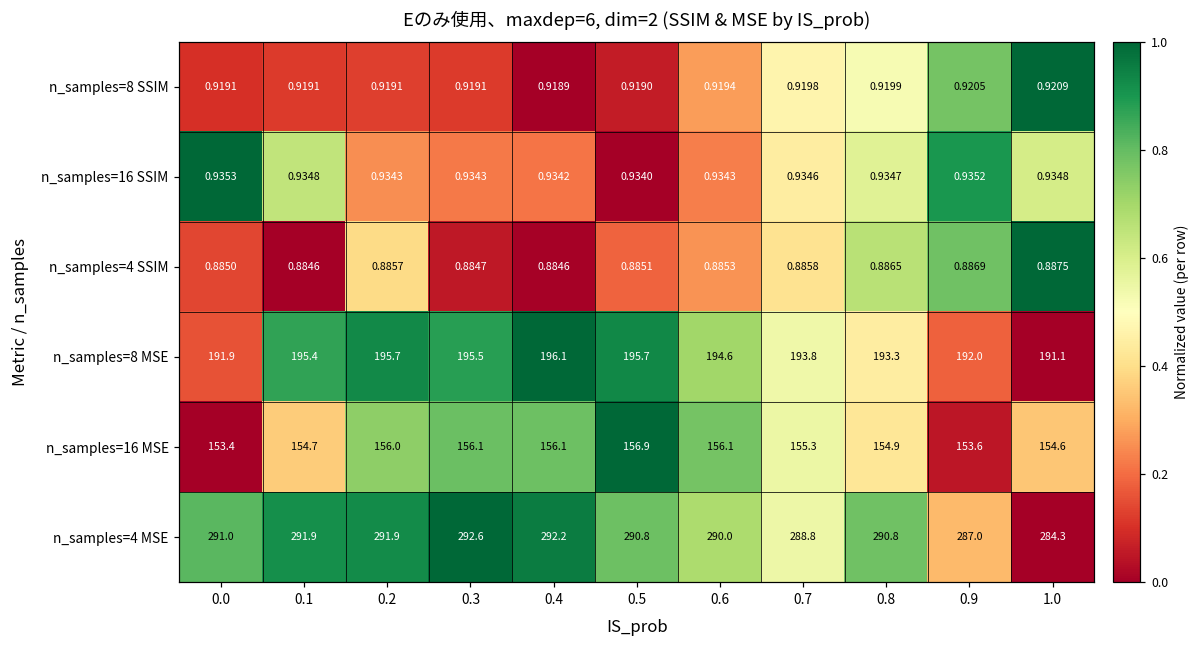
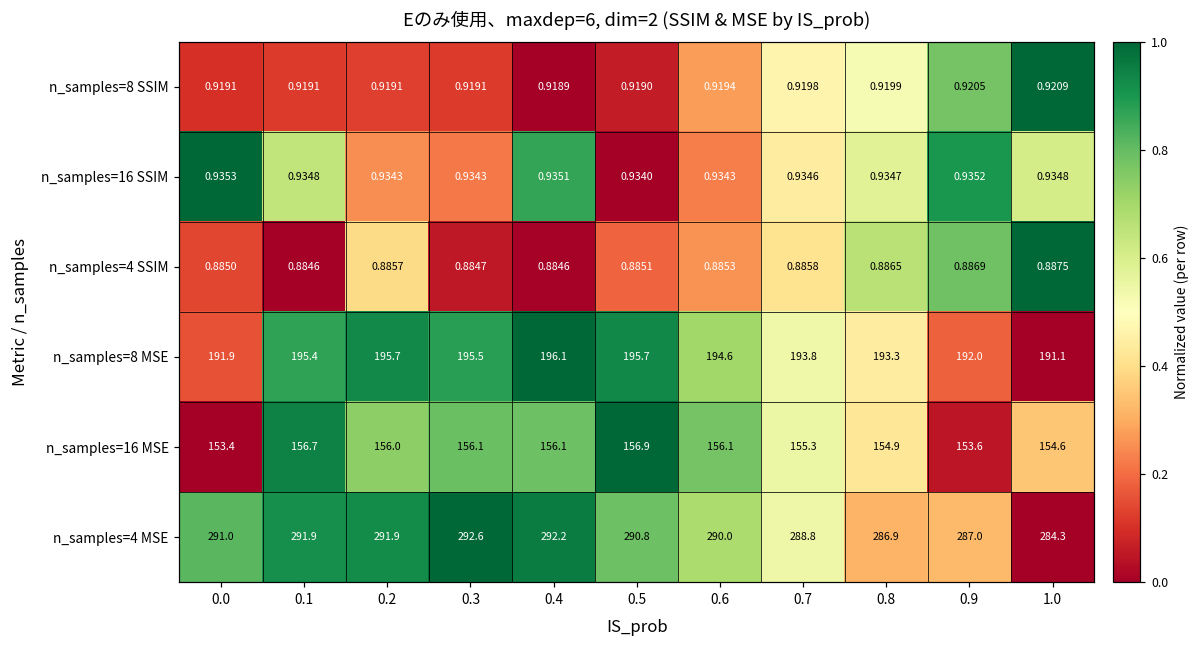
  {
    "n_samples=8 SSIM": {
      "0.0": 0.9191,
      "0.1": 0.9191,
      "0.2": 0.9191,
      "0.3": 0.9191,
      "0.4": 0.9189,
      "0.5": 0.9190,
      "0.6": 0.9194,
      "0.7": 0.9198,
      "0.8": 0.9199,
      "0.9": 0.9205,
      "1.0": 0.9209
    },
    "n_samples=16 SSIM": {
      "0.0": 0.9353,
      "0.1": 0.9348,
      "0.2": 0.9343,
      "0.3": 0.9343,
-     "0.4": 0.9342,
+     "0.4": 0.9351,
      "0.5": 0.9340,
      "0.6": 0.9343,
      "0.7": 0.9346,
      "0.8": 0.9347,
      "0.9": 0.9352,
      "1.0": 0.9348
    },
    "n_samples=4 SSIM": {
      "0.0": 0.8850,
      "0.1": 0.8846,
      "0.2": 0.8857,
      "0.3": 0.8847,
      "0.4": 0.8846,
      "0.5": 0.8851,
      "0.6": 0.8853,
      "0.7": 0.8858,
      "0.8": 0.8865,
      "0.9": 0.8869,
      "1.0": 0.8875
    },
    "n_samples=8 MSE": {
      "0.0": 191.9,
      "0.1": 195.4,
      "0.2": 195.7,
      "0.3": 195.5,
      "0.4": 196.1,
      "0.5": 195.7,
      "0.6": 194.6,
      "0.7": 193.8,
      "0.8": 193.3,
      "0.9": 192.0,
      "1.0": 191.1
    },
    "n_samples=16 MSE": {
      "0.0": 153.4,
-     "0.1": 154.7,
+     "0.1": 156.7,
      "0.2": 156.0,
      "0.3": 156.1,
      "0.4": 156.1,
      "0.5": 156.9,
      "0.6": 156.1,
      "0.7": 155.3,
      "0.8": 154.9,
      "0.9": 153.6,
      "1.0": 154.6
    },
    "n_samples=4 MSE": {
      "0.0": 291.0,
      "0.1": 291.9,
      "0.2": 291.9,
      "0.3": 292.6,
      "0.4": 292.2,
      "0.5": 290.8,
      "0.6": 290.0,
      "0.7": 288.8,
-     "0.8": 290.8,
+     "0.8": 286.9,
      "0.9": 287.0,
      "1.0": 284.3
    }
  }
